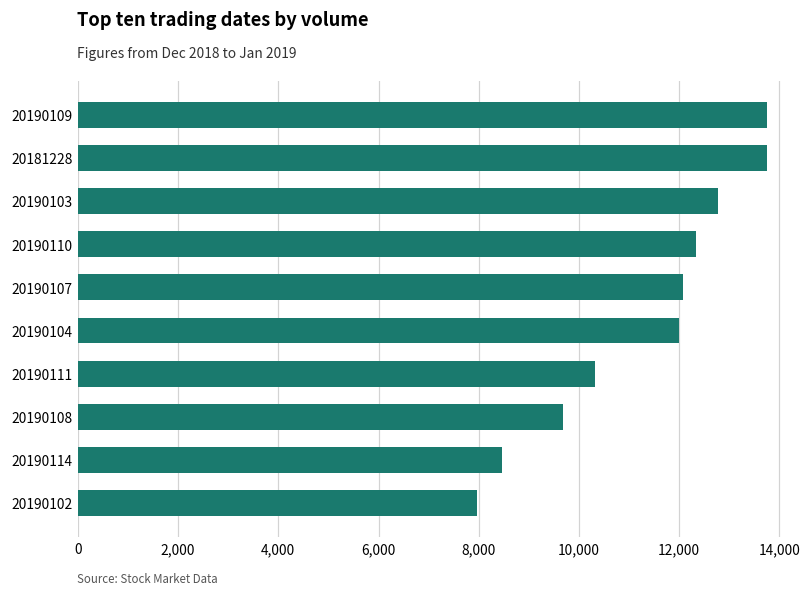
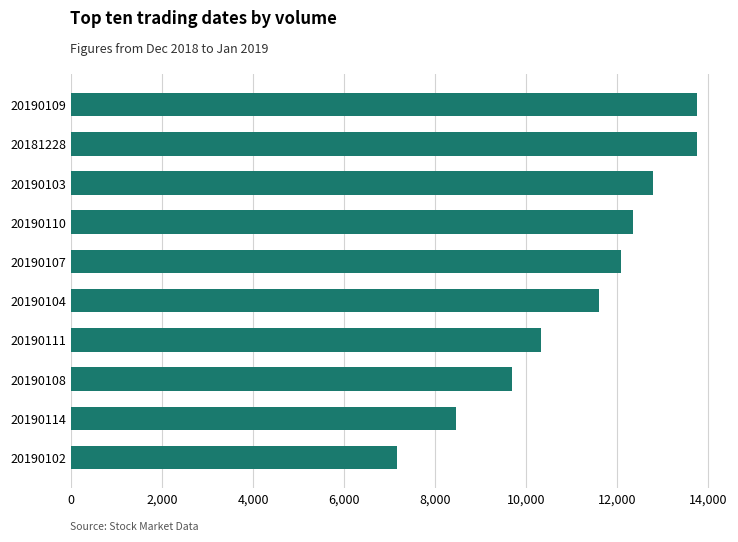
  {
    "20190109": "13,800",
    "20181228": "13,800",
    "20190103": "12,800",
    "20190110": "12,300",
    "20190107": "12,100",
-   "20190104": "12,000",
+   "20190104": "11,600",
    "20190111": "10,300",
    "20190108": "9,700",
    "20190114": "8,500",
-   "20190102": "8,000"
+   "20190102": "7,200"
  }
